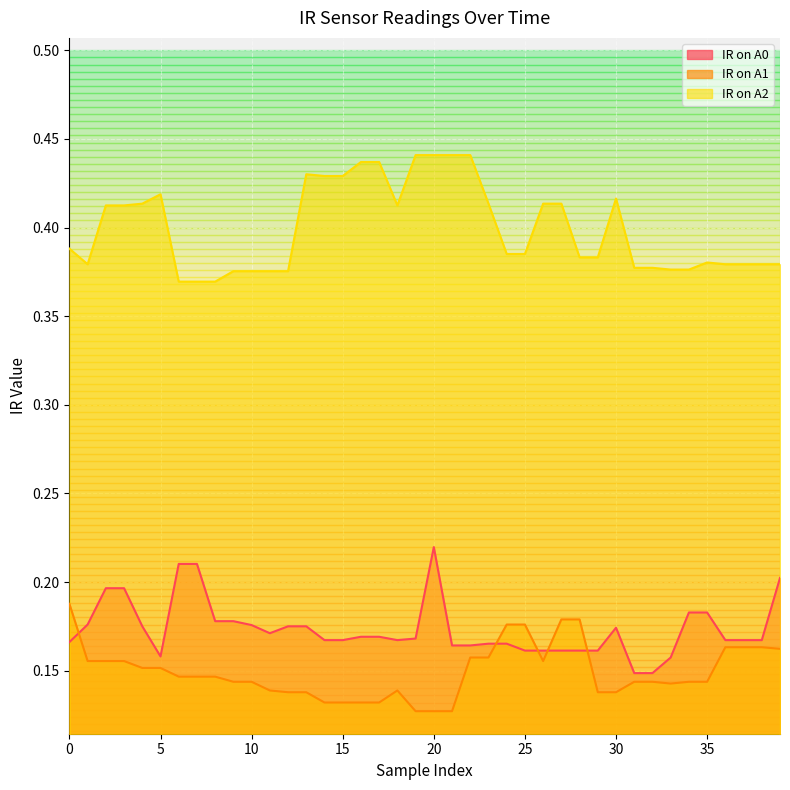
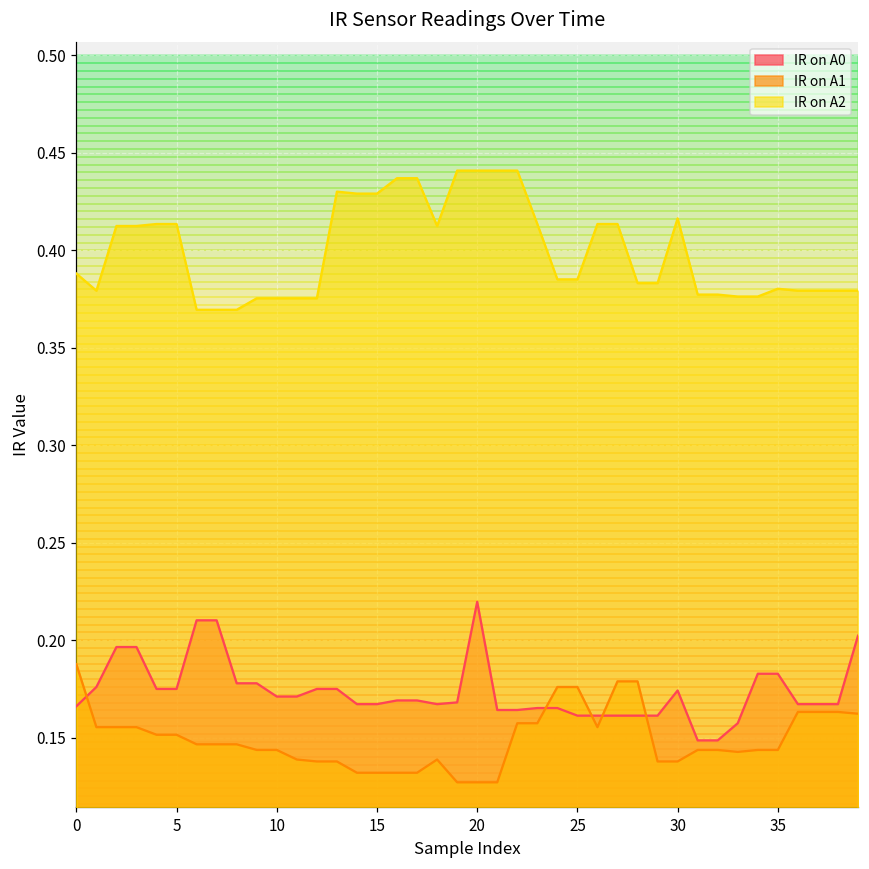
  {
    "IR on A0": {
      "0": 0.166,
-     "5": 0.158,
-     "10": 0.176,
+     "5": 0.175,
+     "10": 0.171,
      "15": 0.167,
      "20": 0.220,
      "25": 0.161,
      "30": 0.174,
      "35": 0.183
    },
    "IR on A1": {
      "0": 0.188,
      "5": 0.152,
      "10": 0.144,
      "15": 0.132,
      "20": 0.127,
      "25": 0.176,
      "30": 0.138,
      "35": 0.144
    },
    "IR on A2": {
      "0": 0.388,
-     "5": 0.419,
+     "5": 0.414,
      "10": 0.375,
      "15": 0.429,
      "20": 0.441,
      "25": 0.385,
      "30": 0.416,
      "35": 0.380
    }
  }
